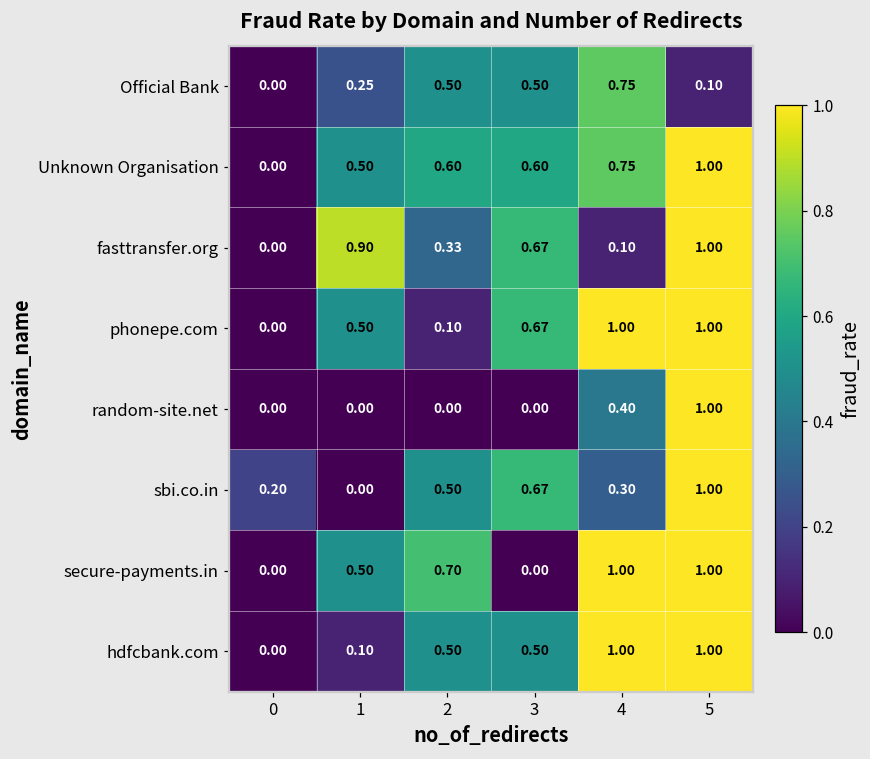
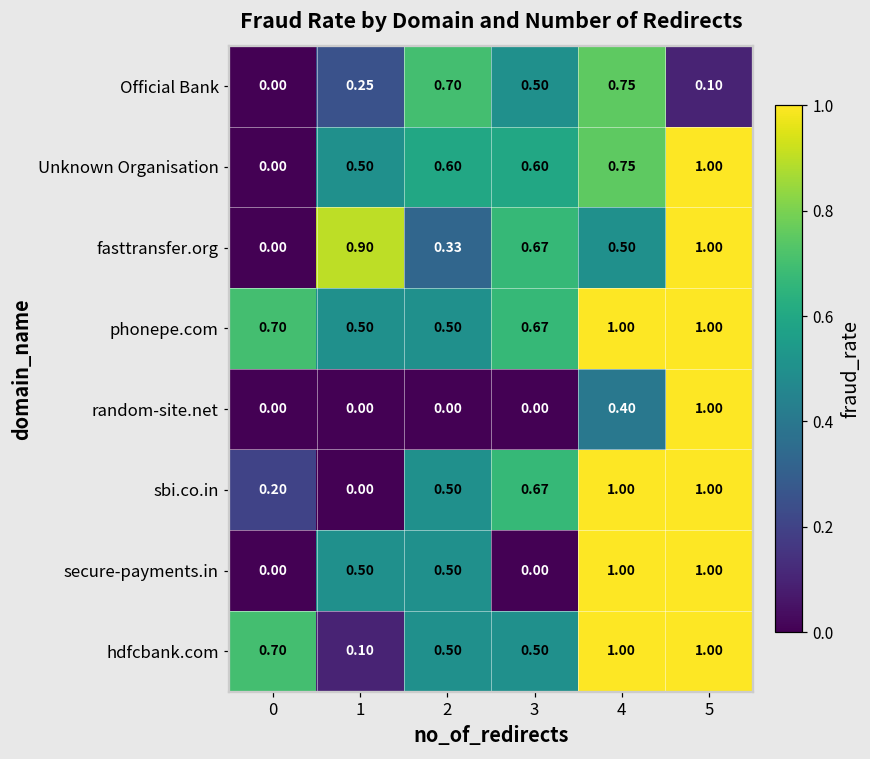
  {
    "Official Bank": {
      "0": 0.00,
      "1": 0.25,
-     "2": 0.50,
+     "2": 0.70,
      "3": 0.50,
      "4": 0.75,
      "5": 0.10
    },
    "Unknown Organisation": {
      "0": 0.00,
      "1": 0.50,
      "2": 0.60,
      "3": 0.60,
      "4": 0.75,
      "5": 1.00
    },
    "fasttransfer.org": {
      "0": 0.00,
      "1": 0.90,
      "2": 0.33,
      "3": 0.67,
-     "4": 0.10,
+     "4": 0.50,
      "5": 1.00
    },
    "phonepe.com": {
-     "0": 0.00,
+     "0": 0.70,
      "1": 0.50,
-     "2": 0.10,
+     "2": 0.50,
      "3": 0.67,
      "4": 1.00,
      "5": 1.00
    },
    "random-site.net": {
      "0": 0.00,
      "1": 0.00,
      "2": 0.00,
      "3": 0.00,
      "4": 0.40,
      "5": 1.00
    },
    "sbi.co.in": {
      "0": 0.20,
      "1": 0.00,
      "2": 0.50,
      "3": 0.67,
-     "4": 0.30,
+     "4": 1.00,
      "5": 1.00
    },
    "secure-payments.in": {
      "0": 0.00,
      "1": 0.50,
-     "2": 0.70,
+     "2": 0.50,
      "3": 0.00,
      "4": 1.00,
      "5": 1.00
    },
    "hdfcbank.com": {
-     "0": 0.00,
+     "0": 0.70,
      "1": 0.10,
      "2": 0.50,
      "3": 0.50,
      "4": 1.00,
      "5": 1.00
    }
  }
